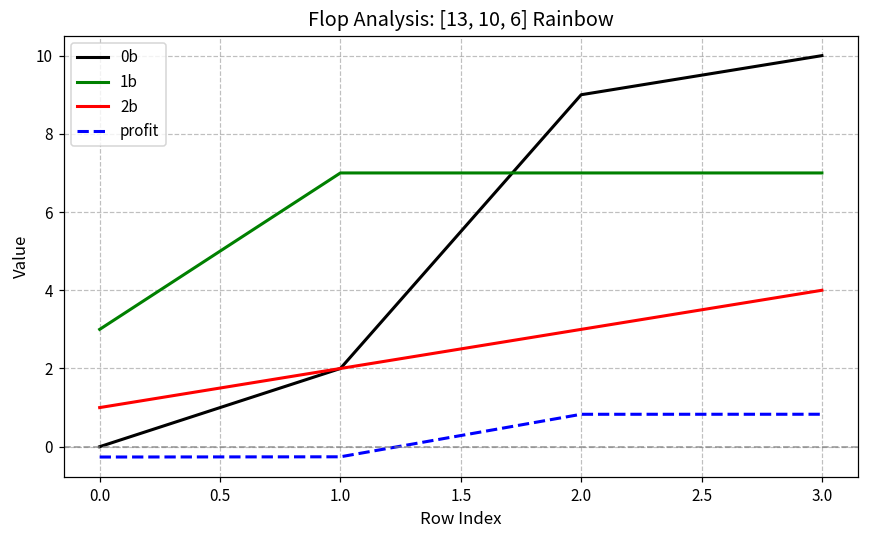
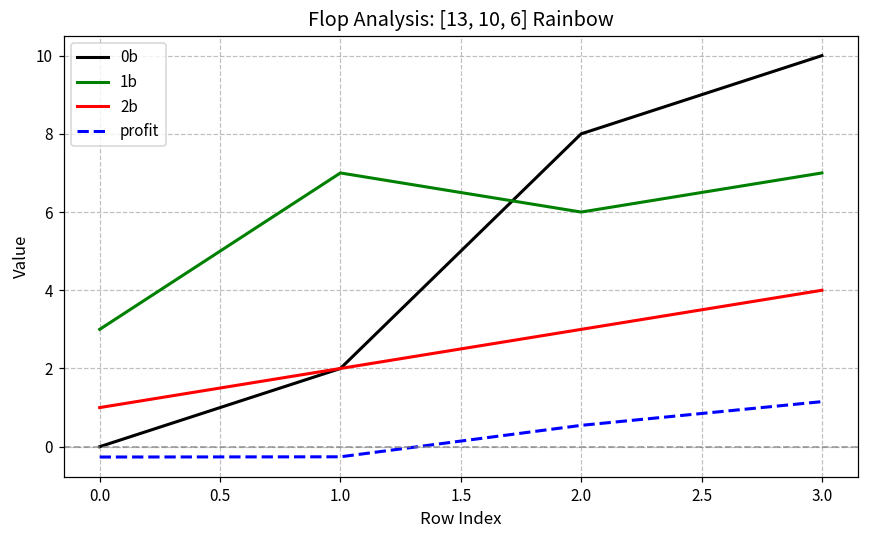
  {
    "0b": {
      "0.0": 0,
-     "2.0": 9,
+     "2.0": 8,
      "3.0": 10
    },
    "1b": {
      "0.0": 3,
      "1.0": 7,
-     "2.0": 7,
+     "2.0": 6,
      "3.0": 7
    },
    "2b": {
      "0.0": 1.0,
      "2.0": 3.0,
      "3.0": 4.0
    },
    "profit": {
      "0.0": -0.3,
      "1.0": -0.3,
-     "2.0": 0.8,
-     "3.0": 0.8
+     "2.0": 0.5,
+     "3.0": 1.2
    }
  }
